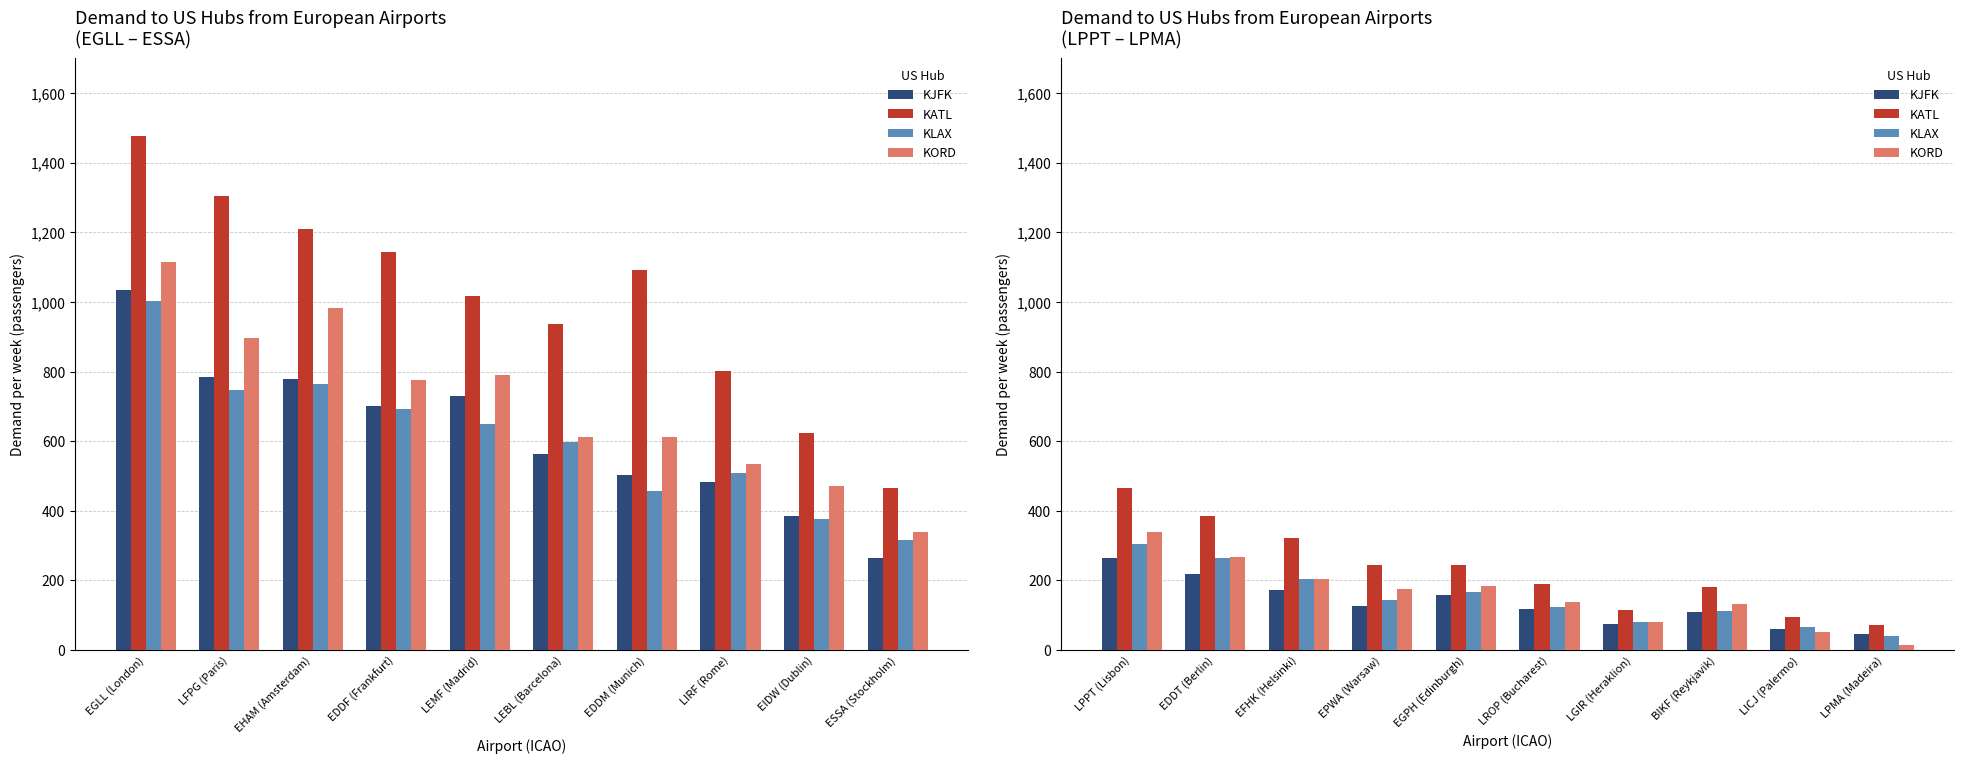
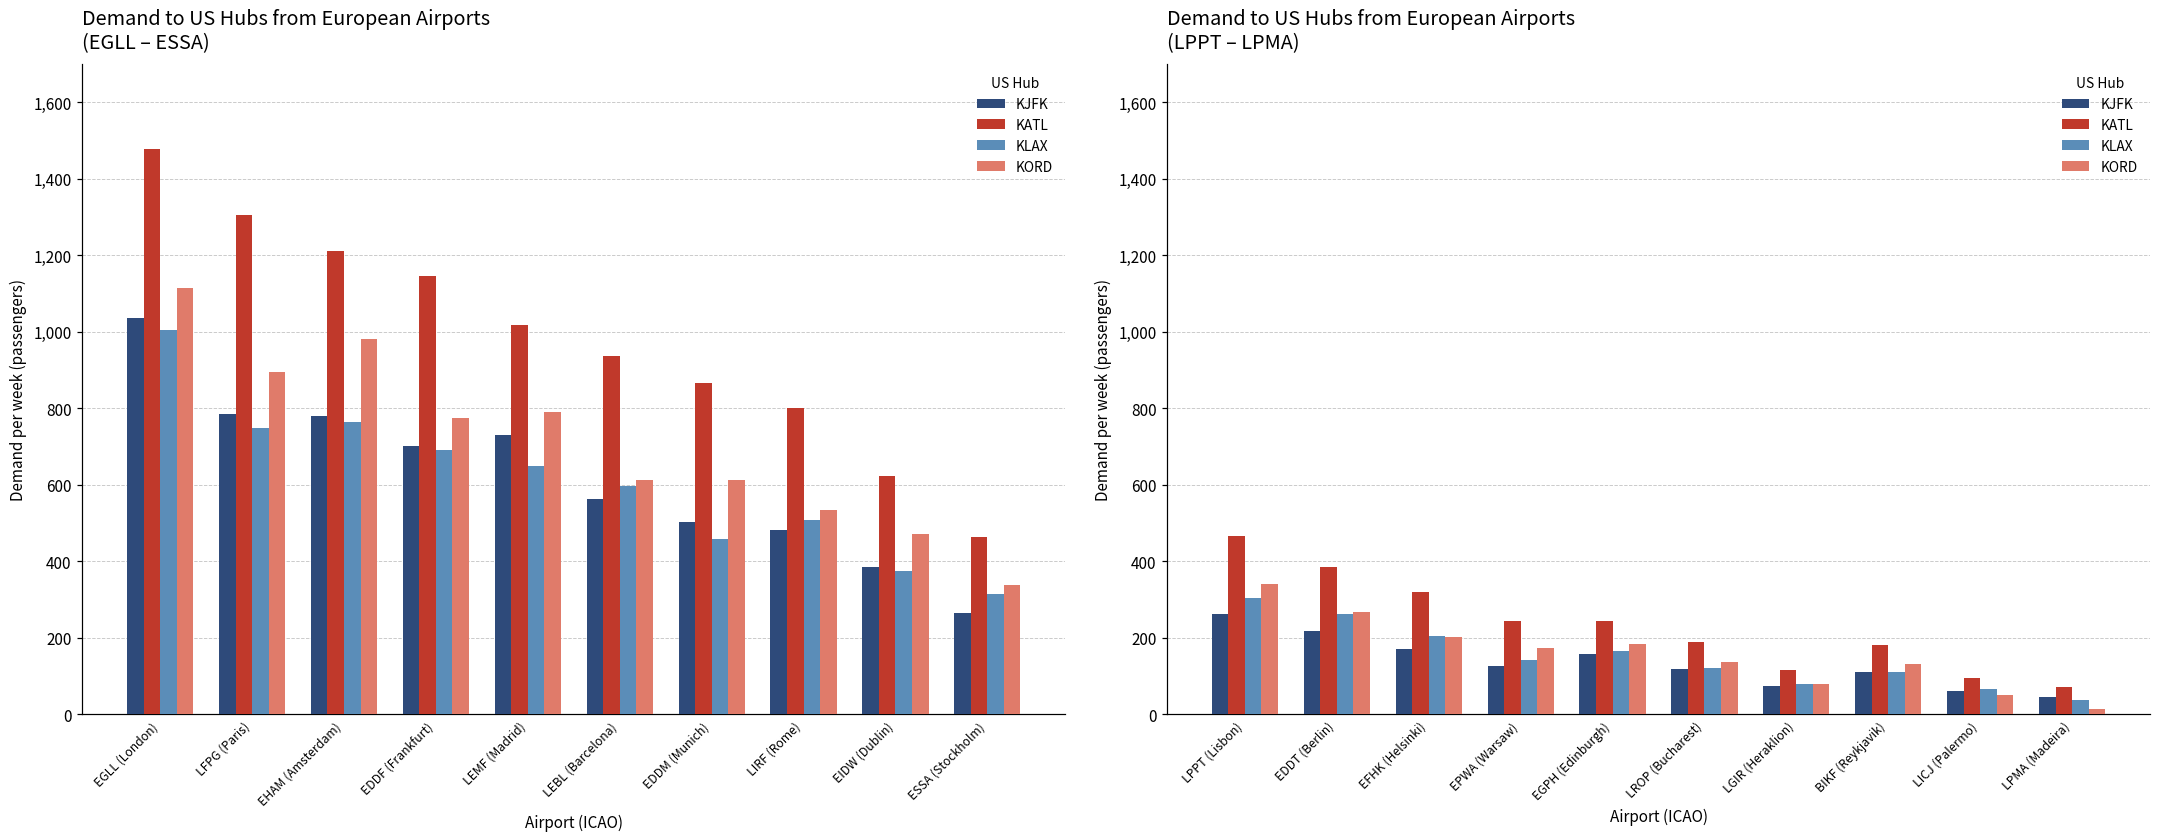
  {
    "Demand to US Hubs from European Airports (EGLL – ESSA)": {
      "KJFK": {
        "EGLL (London)": "1,040",
        "LFPG (Paris)": "790",
        "EHAM (Amsterdam)": "780",
        "EDDF (Frankfurt)": "700",
        "LEMF (Madrid)": "730",
        "LEBL (Barcelona)": "560",
        "EDDM (Munich)": "500",
        "LIRF (Rome)": "480",
        "EIDW (Dublin)": "390",
        "ESSA (Stockholm)": "260"
      },
      "KATL": {
        "EGLL (London)": "1,480",
        "LFPG (Paris)": "1,300",
        "EHAM (Amsterdam)": "1,210",
        "EDDF (Frankfurt)": "1,150",
        "LEMF (Madrid)": "1,020",
        "LEBL (Barcelona)": "940",
-       "EDDM (Munich)": "1,090",
+       "EDDM (Munich)": "870",
        "LIRF (Rome)": "800",
        "EIDW (Dublin)": "620",
        "ESSA (Stockholm)": "470"
      },
      "KLAX": {
        "EGLL (London)": "1,000",
        "LFPG (Paris)": "750",
        "EHAM (Amsterdam)": "770",
        "EDDF (Frankfurt)": "690",
        "LEMF (Madrid)": "650",
        "LEBL (Barcelona)": "600",
        "EDDM (Munich)": "460",
        "LIRF (Rome)": "510",
        "EIDW (Dublin)": "380",
        "ESSA (Stockholm)": "320"
      },
      "KORD": {
        "EGLL (London)": "1,120",
        "LFPG (Paris)": "900",
        "EHAM (Amsterdam)": "980",
        "EDDF (Frankfurt)": "780",
        "LEMF (Madrid)": "790",
        "LEBL (Barcelona)": "610",
        "EDDM (Munich)": "610",
        "LIRF (Rome)": "540",
        "EIDW (Dublin)": "470",
        "ESSA (Stockholm)": "340"
      }
    },
    "Demand to US Hubs from European Airports (LPPT – LPMA)": {
      "KJFK": {
        "LPPT (Lisbon)": "260",
        "EDDT (Berlin)": "220",
        "EFHK (Helsinki)": "170",
        "EPWA (Warsaw)": "130",
        "EGPH (Edinburgh)": "160",
        "LROP (Bucharest)": "120",
        "LGIR (Heraklion)": "80",
        "BIKF (Reykjavik)": "110",
        "LICJ (Palermo)": "60",
        "LPMA (Madeira)": "50"
      },
      "KATL": {
        "LPPT (Lisbon)": "470",
        "EDDT (Berlin)": "390",
        "EFHK (Helsinki)": "320",
        "EPWA (Warsaw)": "240",
        "EGPH (Edinburgh)": "240",
        "LROP (Bucharest)": "190",
        "LGIR (Heraklion)": "120",
        "BIKF (Reykjavik)": "180",
        "LICJ (Palermo)": "90",
        "LPMA (Madeira)": "70"
      },
      "KLAX": {
        "LPPT (Lisbon)": "300",
        "EDDT (Berlin)": "260",
        "EFHK (Helsinki)": "200",
        "EPWA (Warsaw)": "140",
        "EGPH (Edinburgh)": "170",
        "LROP (Bucharest)": "120",
        "LGIR (Heraklion)": "80",
        "BIKF (Reykjavik)": "110",
        "LICJ (Palermo)": "70",
        "LPMA (Madeira)": "40"
      },
      "KORD": {
        "LPPT (Lisbon)": "340",
        "EDDT (Berlin)": "270",
        "EFHK (Helsinki)": "200",
        "EPWA (Warsaw)": "170",
        "EGPH (Edinburgh)": "190",
        "LROP (Bucharest)": "140",
        "LGIR (Heraklion)": "80",
        "BIKF (Reykjavik)": "130",
        "LICJ (Palermo)": "50",
        "LPMA (Madeira)": "20"
      }
    }
  }
